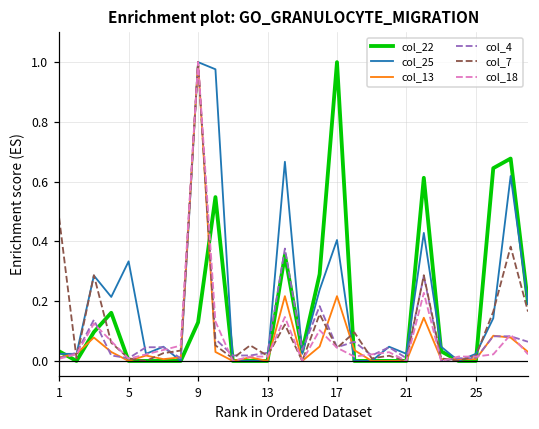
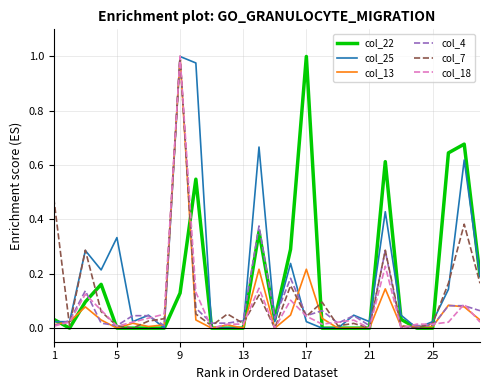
  {
    "col_22": {
      "9": 0.13,
      "17": 1.00
    },
    "col_25": {
      "5": 0.33,
-     "17": 0.40,
+     "17": 0.02,
      "21": 0.02
    },
    "col_13": {
      "17": 0.22
    },
    "col_4": {
      "13": 0.03
    },
    "col_7": {
      "1": 0.48
    }
  }
